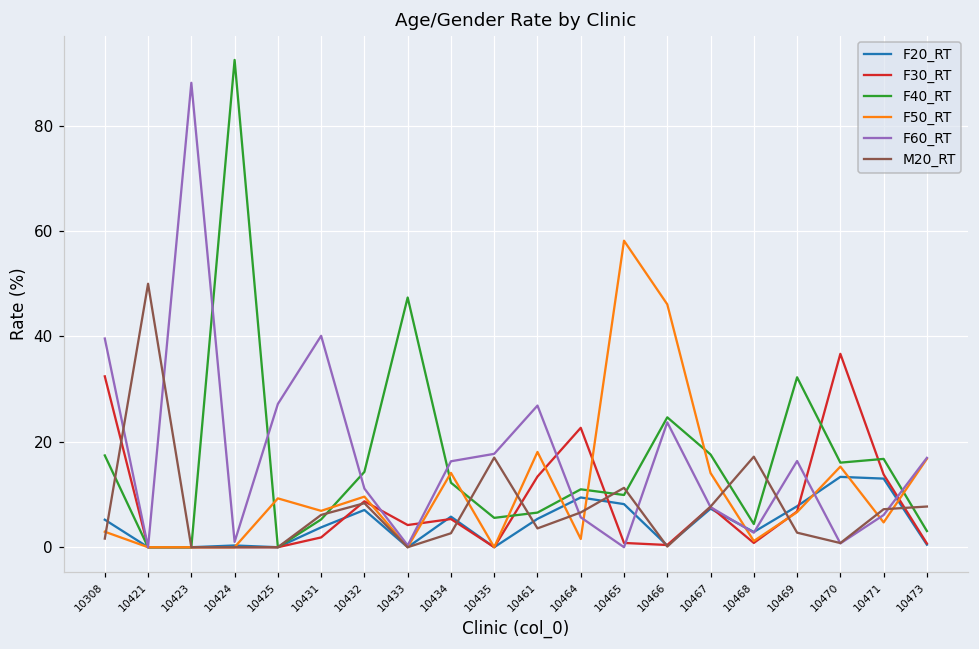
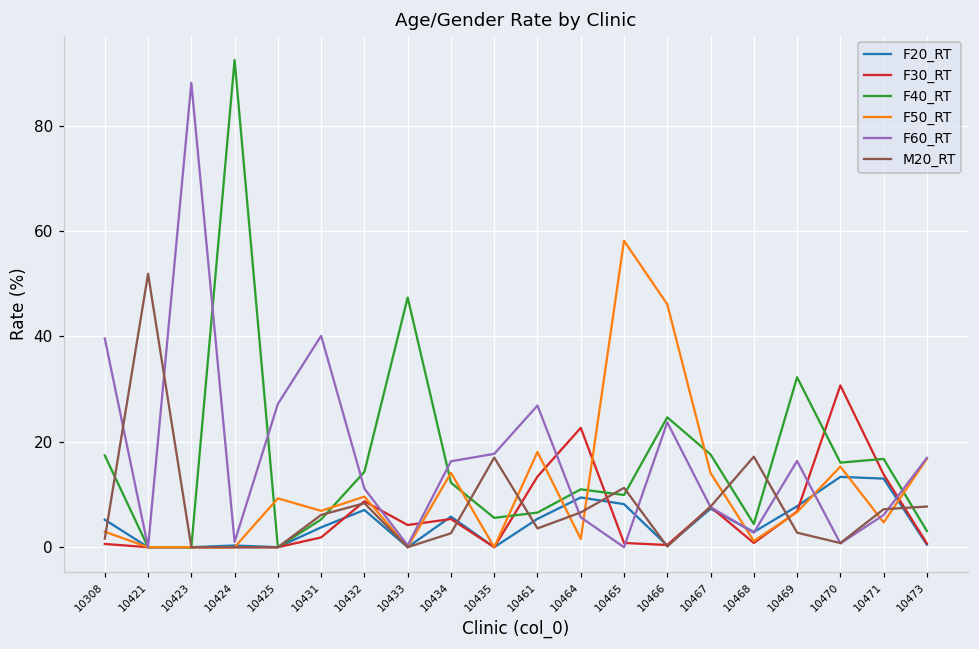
  {
    "F20_RT": {
      "10308": 5,
      "10431": 4,
      "10432": 7,
      "10461": 5,
      "10464": 9,
      "10465": 8,
      "10469": 8,
      "10470": 13,
      "10471": 13
    },
    "F30_RT": {
-     "10308": 32,
+     "10308": 1,
      "10431": 2,
      "10433": 4,
      "10461": 13,
      "10464": 23,
      "10465": 1,
-     "10470": 37,
+     "10470": 31,
      "10471": 14
    },
    "F40_RT": {
      "10308": 17,
      "10424": 92,
      "10431": 5,
      "10432": 14,
      "10433": 47,
      "10434": 12,
      "10435": 6,
      "10461": 7,
      "10464": 11,
      "10465": 10,
      "10466": 25,
      "10467": 18,
      "10468": 4,
      "10469": 32,
      "10470": 16,
      "10471": 17,
      "10473": 3
    },
    "F50_RT": {
      "10308": 3,
      "10425": 9,
      "10431": 7,
      "10432": 10,
      "10434": 14,
      "10461": 18,
      "10464": 2,
      "10465": 58,
      "10466": 46,
      "10467": 14,
      "10470": 15,
      "10471": 5
    },
    "F60_RT": {
      "10308": 40,
      "10423": 88,
      "10424": 1,
      "10425": 27,
      "10431": 40,
      "10432": 11,
      "10434": 16,
      "10435": 18,
      "10461": 27,
      "10464": 6,
      "10465": 0,
      "10466": 24,
      "10469": 16,
      "10471": 6
    },
    "M20_RT": {
      "10308": 2,
-     "10421": 50,
+     "10421": 52,
      "10431": 6,
      "10434": 3,
      "10435": 17,
      "10461": 4,
      "10464": 7,
      "10465": 11,
      "10468": 17,
      "10469": 3,
      "10471": 7,
      "10473": 8
    }
  }
